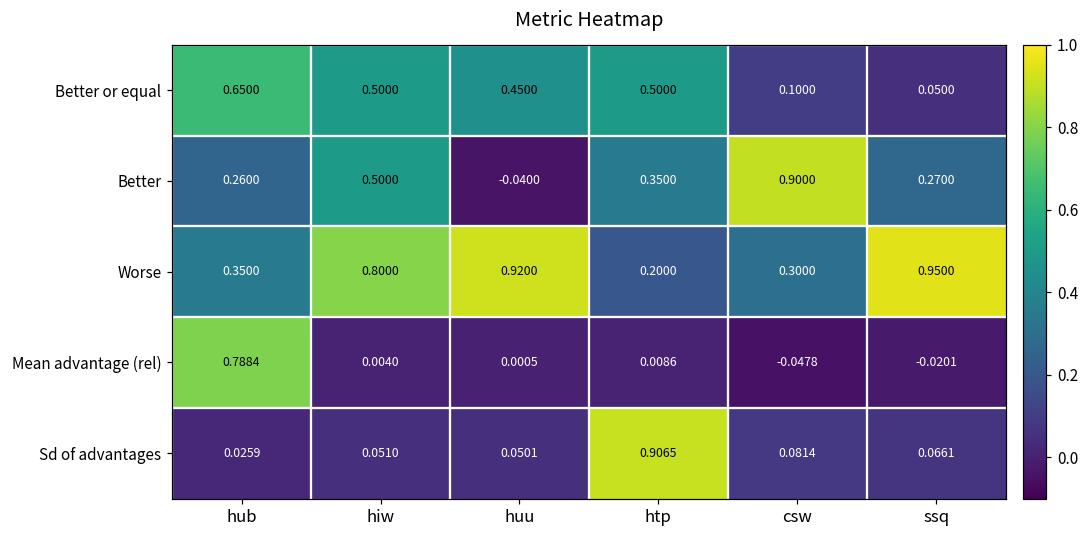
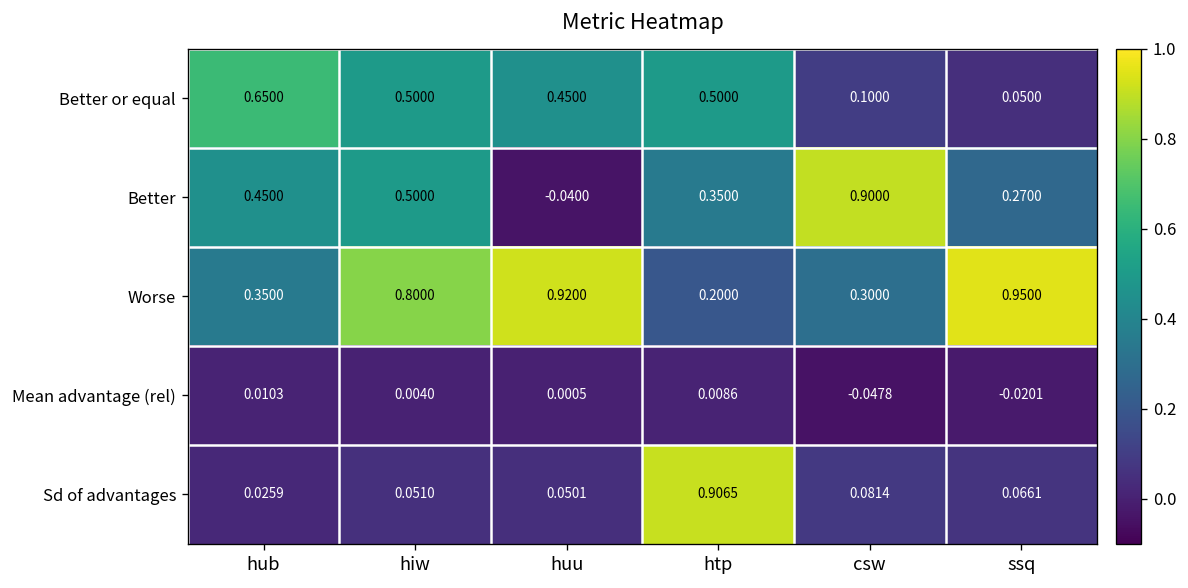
  {
    "Better or equal": {
      "hub": 0.6500,
      "hiw": 0.5000,
      "huu": 0.4500,
      "htp": 0.5000,
      "csw": 0.1000,
      "ssq": 0.0500
    },
    "Better": {
-     "hub": 0.2600,
+     "hub": 0.4500,
      "hiw": 0.5000,
      "huu": -0.0400,
      "htp": 0.3500,
      "csw": 0.9000,
      "ssq": 0.2700
    },
    "Worse": {
      "hub": 0.3500,
      "hiw": 0.8000,
      "huu": 0.9200,
      "htp": 0.2000,
      "csw": 0.3000,
      "ssq": 0.9500
    },
    "Mean advantage (rel)": {
-     "hub": 0.7884,
+     "hub": 0.0103,
      "hiw": 0.0040,
      "huu": 0.0005,
      "htp": 0.0086,
      "csw": -0.0478,
      "ssq": -0.0201
    },
    "Sd of advantages": {
      "hub": 0.0259,
      "hiw": 0.0510,
      "huu": 0.0501,
      "htp": 0.9065,
      "csw": 0.0814,
      "ssq": 0.0661
    }
  }
